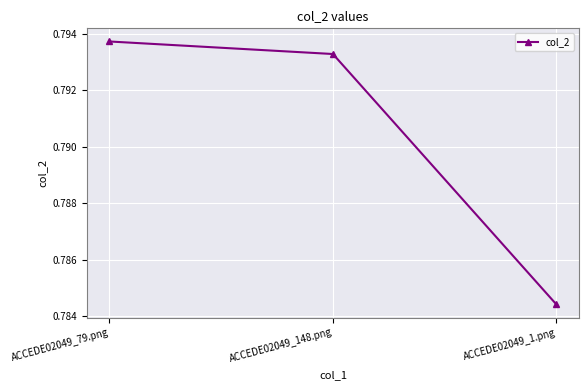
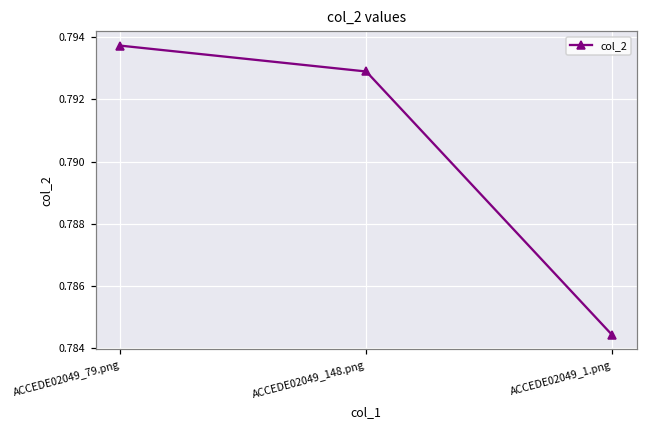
  {
    "ACCEDE02049_79.png": 0.7937,
-   "ACCEDE02049_148.png": 0.7933,
+   "ACCEDE02049_148.png": 0.7929,
    "ACCEDE02049_1.png": 0.7844
  }
